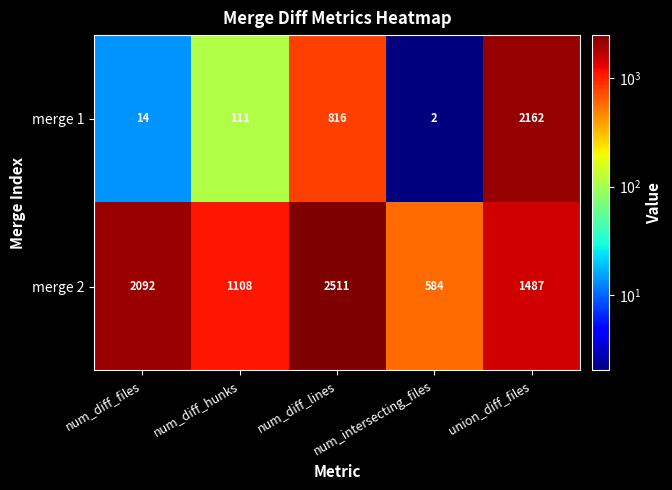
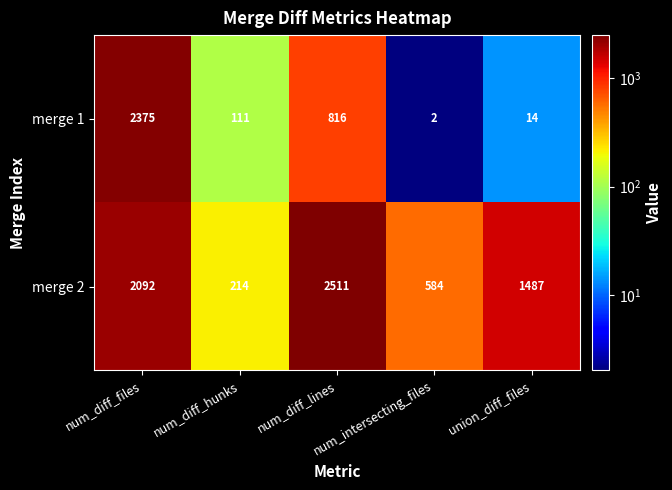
  {
    "merge 1": {
-     "num_diff_files": 14,
+     "num_diff_files": 2375,
      "num_diff_hunks": 111,
      "num_diff_lines": 816,
      "num_intersecting_files": 2,
-     "union_diff_files": 2162
+     "union_diff_files": 14
    },
    "merge 2": {
      "num_diff_files": 2092,
-     "num_diff_hunks": 1108,
+     "num_diff_hunks": 214,
      "num_diff_lines": 2511,
      "num_intersecting_files": 584,
      "union_diff_files": 1487
    }
  }
